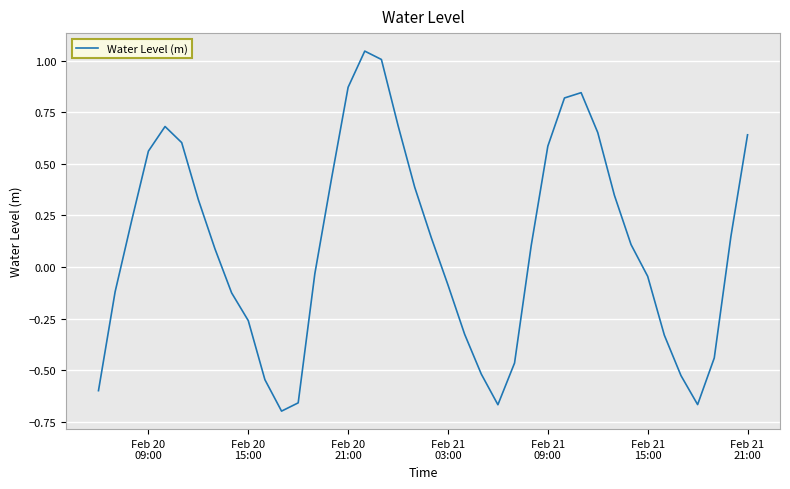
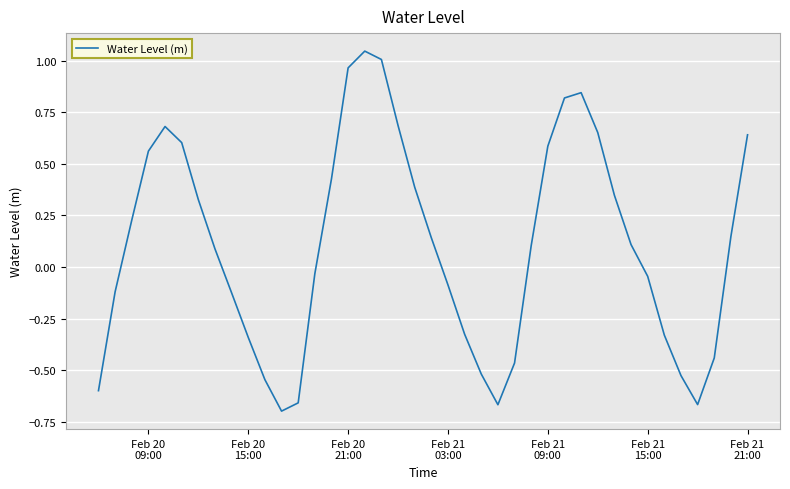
  {
    "Feb 20 09:00": 0.56,
-   "Feb 20 15:00": -0.26,
-   "Feb 20 21:00": 0.87,
+   "Feb 20 15:00": -0.34,
+   "Feb 20 21:00": 0.97,
    "Feb 21 03:00": -0.09,
    "Feb 21 09:00": 0.59,
    "Feb 21 15:00": -0.04,
    "Feb 21 21:00": 0.64
  }
